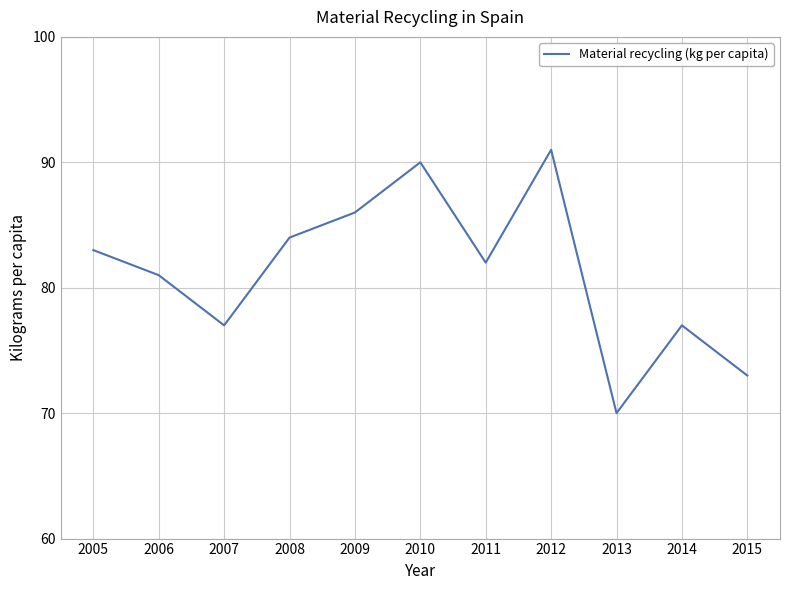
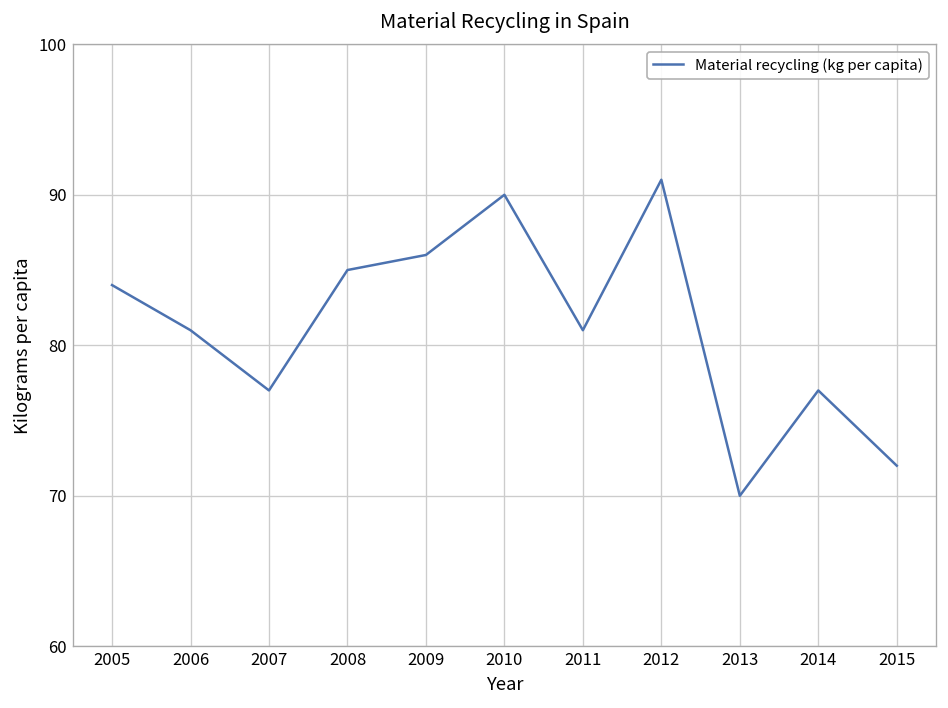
  {
-   "2005": 83,
+   "2005": 84,
    "2006": 81,
    "2007": 77,
-   "2008": 84,
+   "2008": 85,
    "2009": 86,
    "2010": 90,
-   "2011": 82,
+   "2011": 81,
    "2012": 91,
    "2013": 70,
    "2014": 77,
-   "2015": 73
+   "2015": 72
  }
